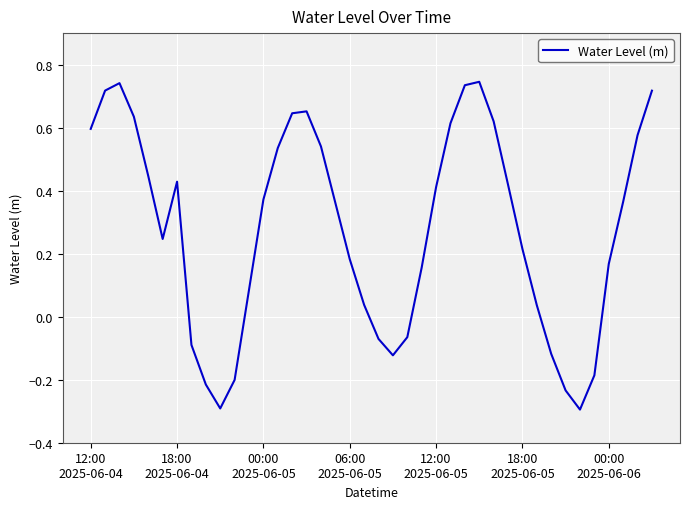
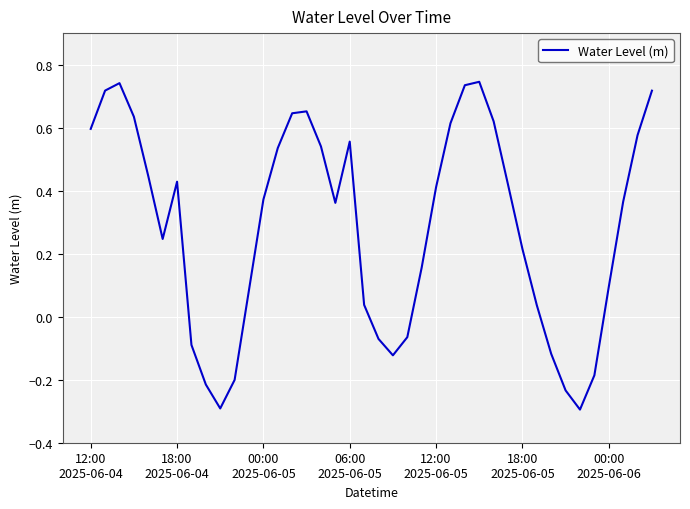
  {
    "12:00 2025-06-04": 0.60,
    "18:00 2025-06-04": 0.43,
    "00:00 2025-06-05": 0.37,
-   "06:00 2025-06-05": 0.18,
+   "06:00 2025-06-05": 0.56,
    "12:00 2025-06-05": 0.41,
    "18:00 2025-06-05": 0.22,
-   "00:00 2025-06-06": 0.17
+   "00:00 2025-06-06": 0.09
  }
